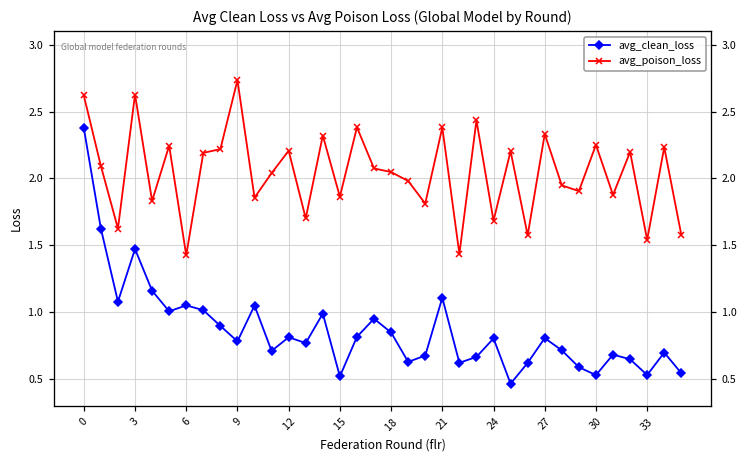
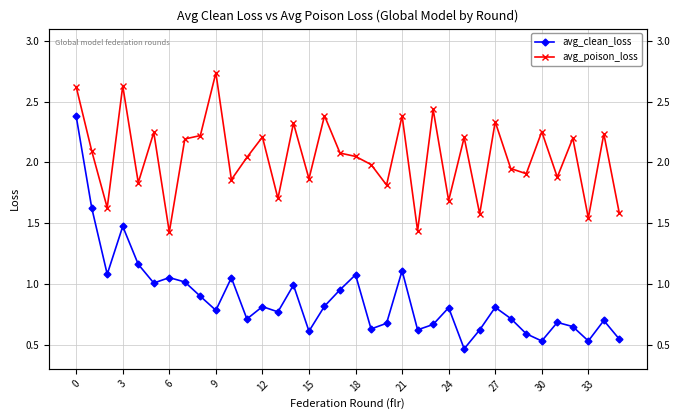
  {
    "avg_clean_loss": {
      "0": 2.38,
      "3": 1.47,
      "6": 1.05,
      "9": 0.78,
      "12": 0.81,
-     "15": 0.52,
-     "18": 0.85,
+     "15": 0.61,
+     "18": 1.07,
      "21": 1.11,
      "24": 0.80,
      "27": 0.81,
      "30": 0.53,
      "33": 0.53
    },
    "avg_poison_loss": {
      "0": 2.62,
      "3": 2.63,
      "6": 1.43,
      "9": 2.74,
      "12": 2.21,
      "15": 1.86,
      "18": 2.05,
      "21": 2.38,
      "24": 1.68,
      "27": 2.33,
      "30": 2.25,
      "33": 1.54
    }
  }
